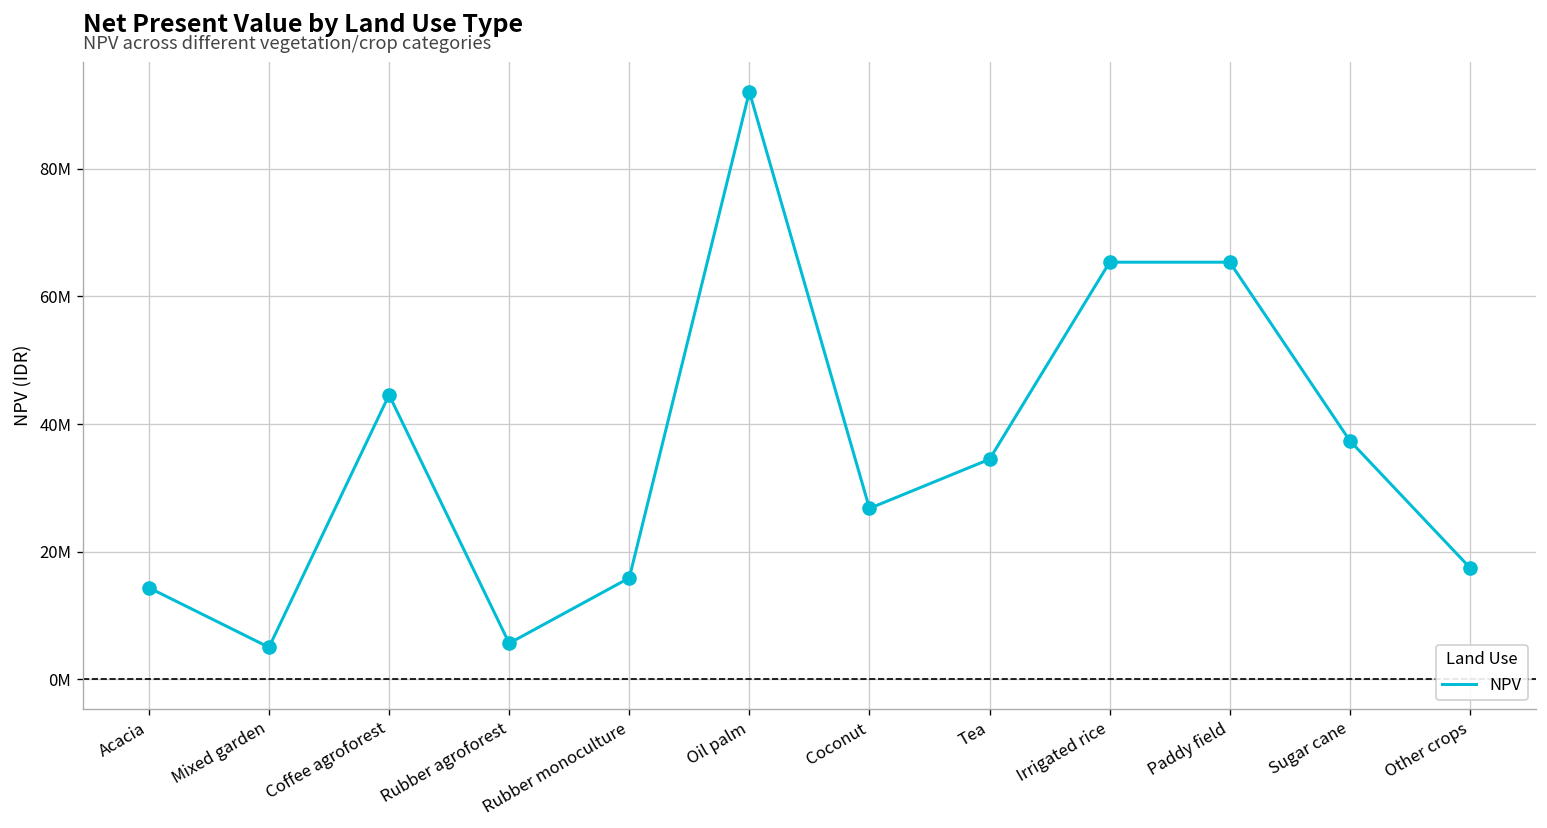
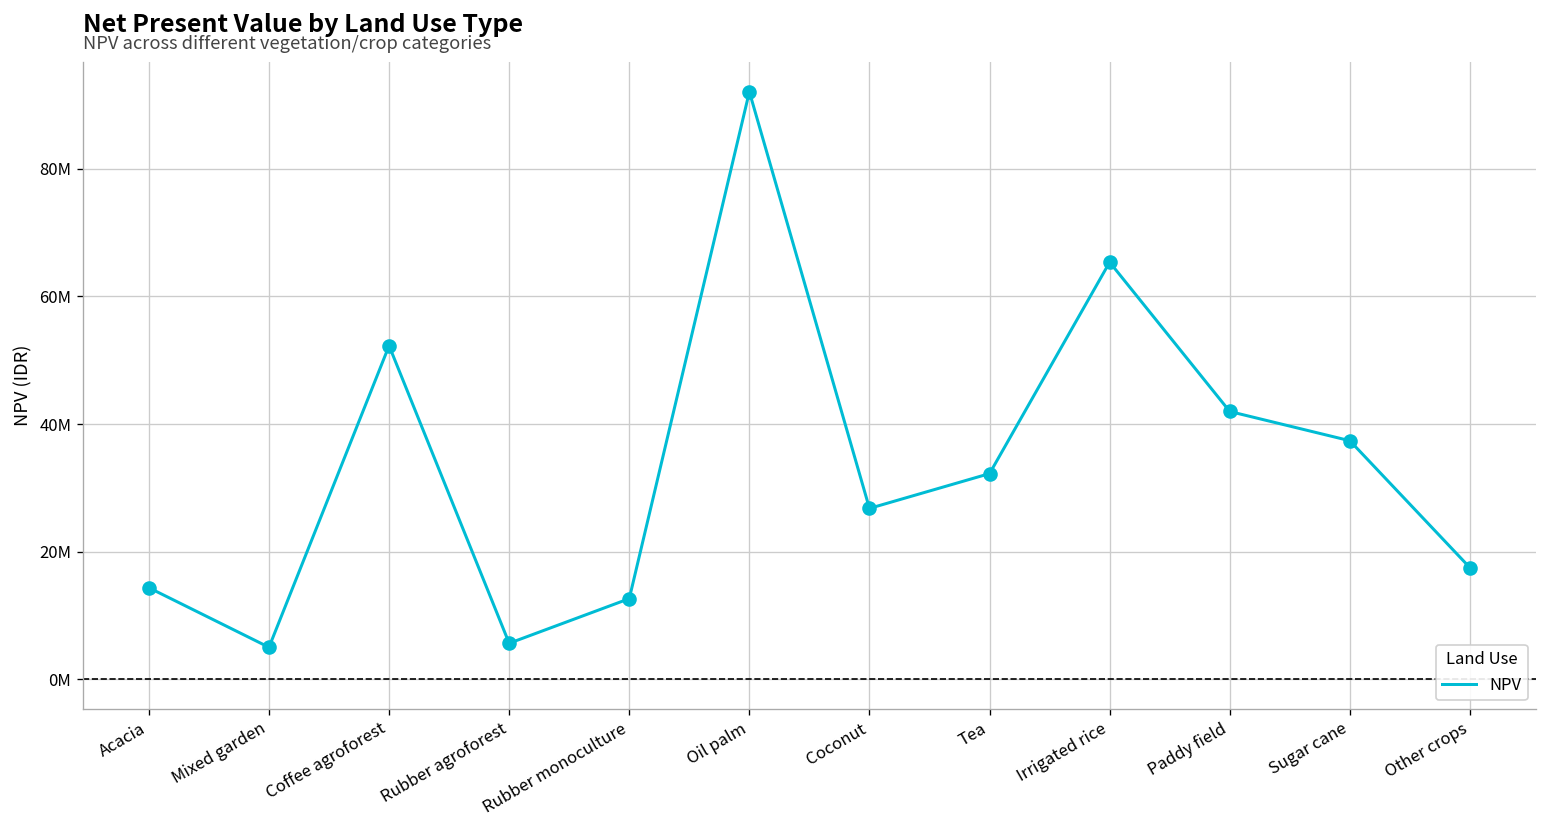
  {
    "Acacia": 14000000,
    "Mixed garden": 5000000,
-   "Coffee agroforest": 45000000,
+   "Coffee agroforest": 52000000,
    "Rubber agroforest": 6000000,
-   "Rubber monoculture": 16000000,
+   "Rubber monoculture": 13000000,
    "Oil palm": 92000000,
    "Coconut": 27000000,
-   "Tea": 34000000,
+   "Tea": 32000000,
    "Irrigated rice": 65000000,
-   "Paddy field": 65000000,
+   "Paddy field": 42000000,
    "Sugar cane": 37000000,
    "Other crops": 17000000
  }
